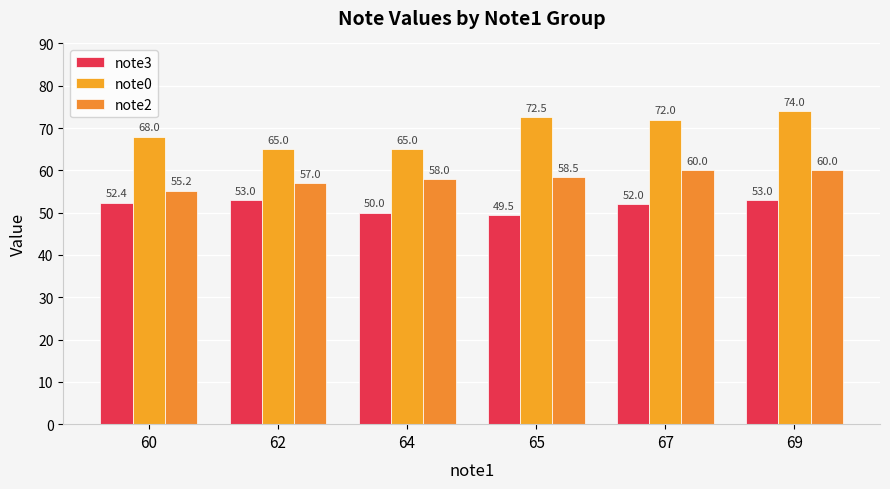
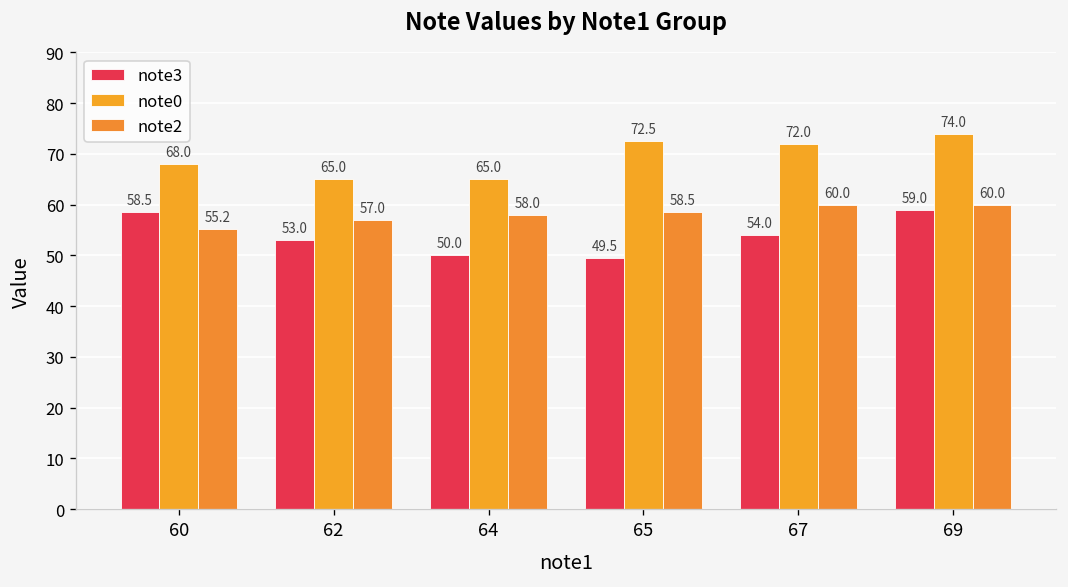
  {
    "note3": {
-     "60": 52.4,
+     "60": 58.5,
      "62": 53.0,
      "64": 50.0,
      "65": 49.5,
-     "67": 52.0,
-     "69": 53.0
+     "67": 54.0,
+     "69": 59.0
    }
  }
